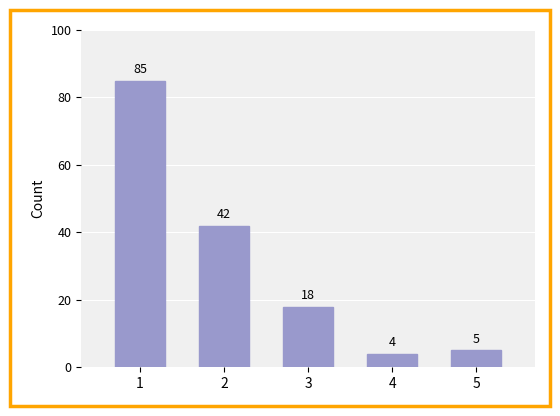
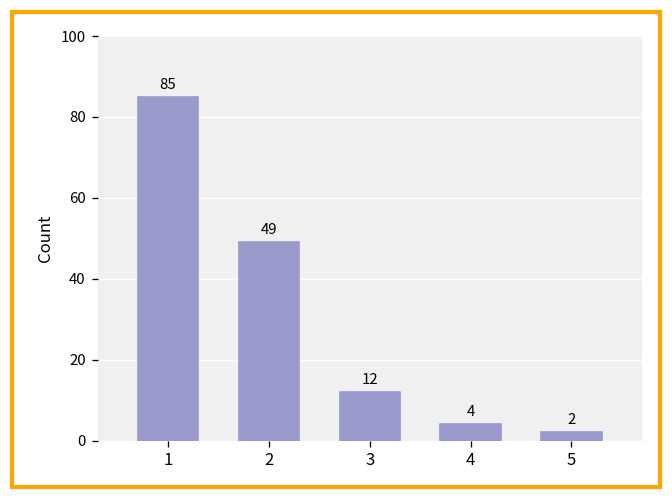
  {
    "1": 85,
-   "2": 42,
-   "3": 18,
+   "2": 49,
+   "3": 12,
    "4": 4,
-   "5": 5
+   "5": 2
  }
